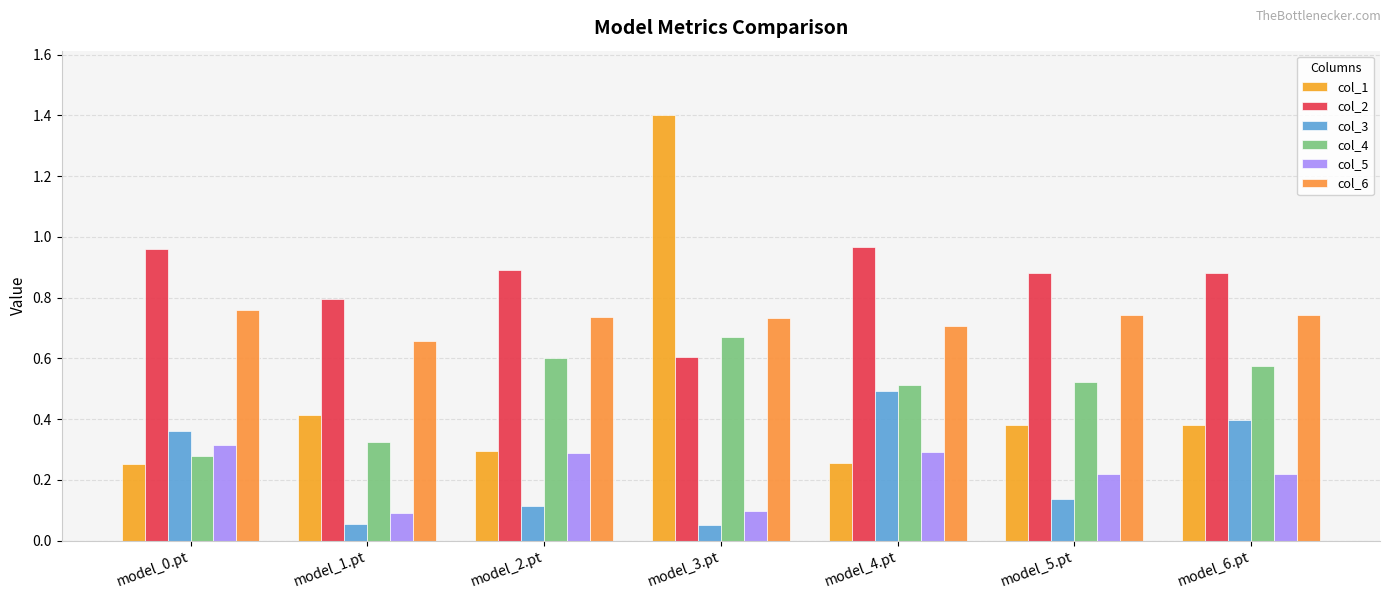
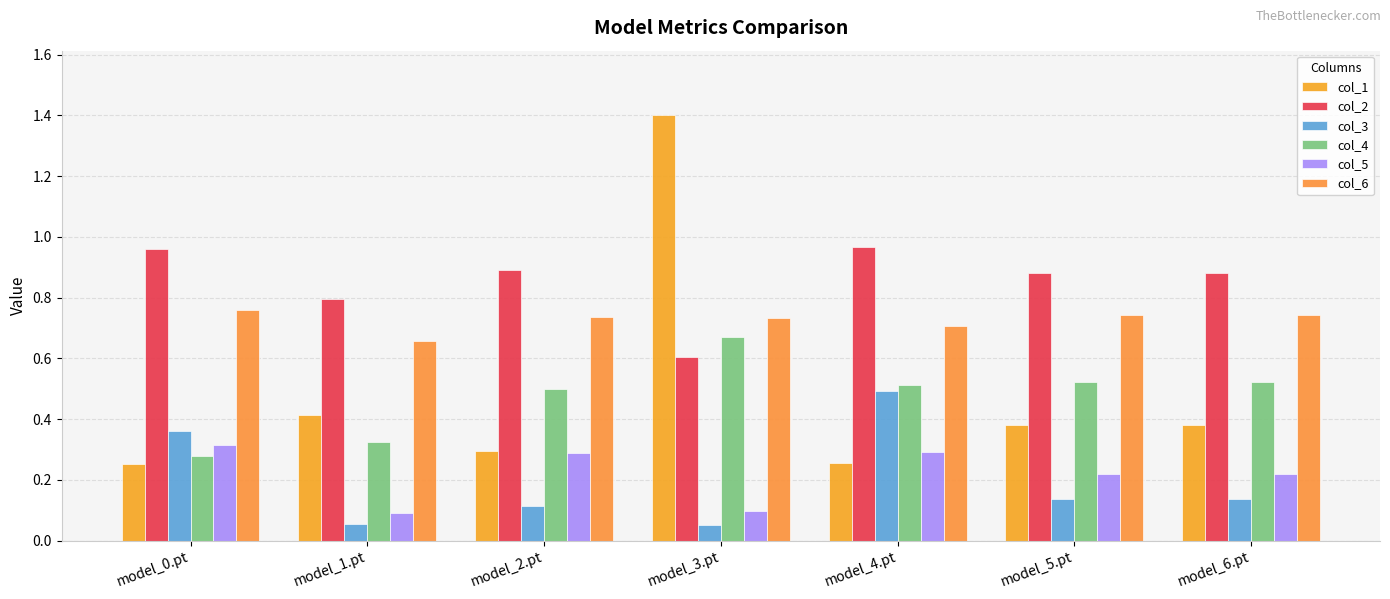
  {
    "col_2": {
      "model_0.pt": 0.96,
      "model_1.pt": 0.80,
      "model_2.pt": 0.89,
      "model_3.pt": 0.60,
      "model_4.pt": 0.97,
      "model_5.pt": 0.88,
      "model_6.pt": 0.88
    },
    "col_3": {
      "model_0.pt": 0.36,
      "model_1.pt": 0.05,
      "model_2.pt": 0.12,
      "model_3.pt": 0.05,
      "model_4.pt": 0.49,
      "model_5.pt": 0.14,
-     "model_6.pt": 0.40
+     "model_6.pt": 0.14
    },
    "col_4": {
      "model_0.pt": 0.28,
      "model_1.pt": 0.32,
-     "model_2.pt": 0.6,
+     "model_2.pt": 0.5,
      "model_3.pt": 0.67,
      "model_4.pt": 0.51,
      "model_5.pt": 0.52,
-     "model_6.pt": 0.57
+     "model_6.pt": 0.52
    },
    "col_5": {
      "model_0.pt": 0.31,
      "model_1.pt": 0.09,
      "model_2.pt": 0.29,
      "model_3.pt": 0.10,
      "model_4.pt": 0.29,
      "model_5.pt": 0.22,
      "model_6.pt": 0.22
    }
  }
